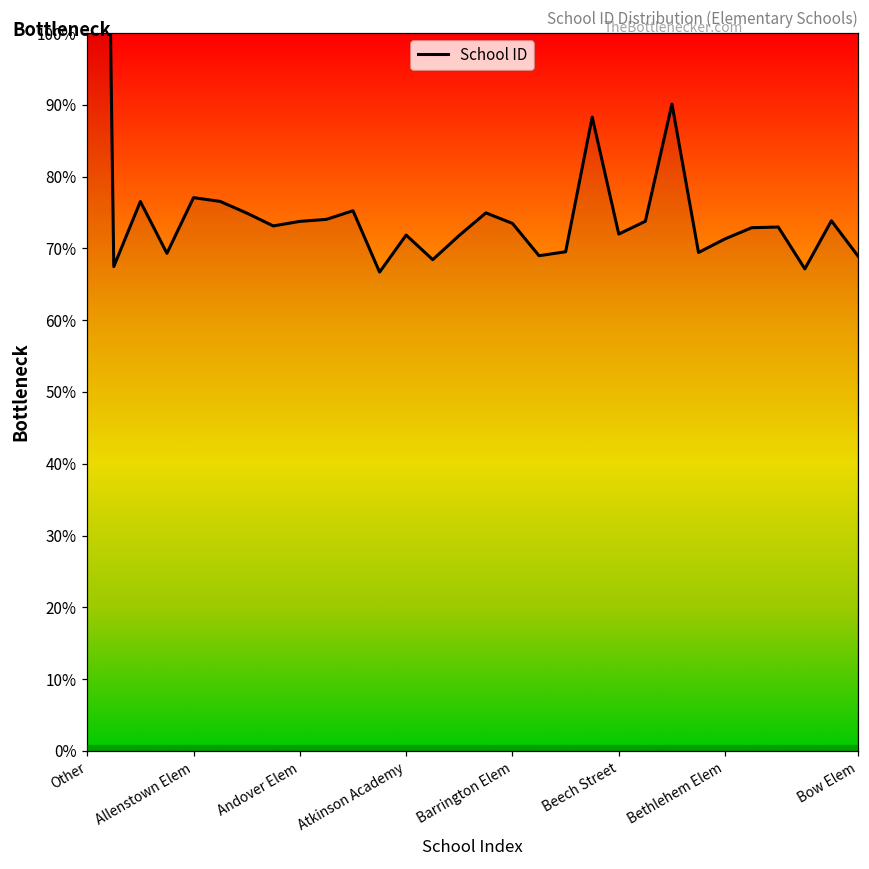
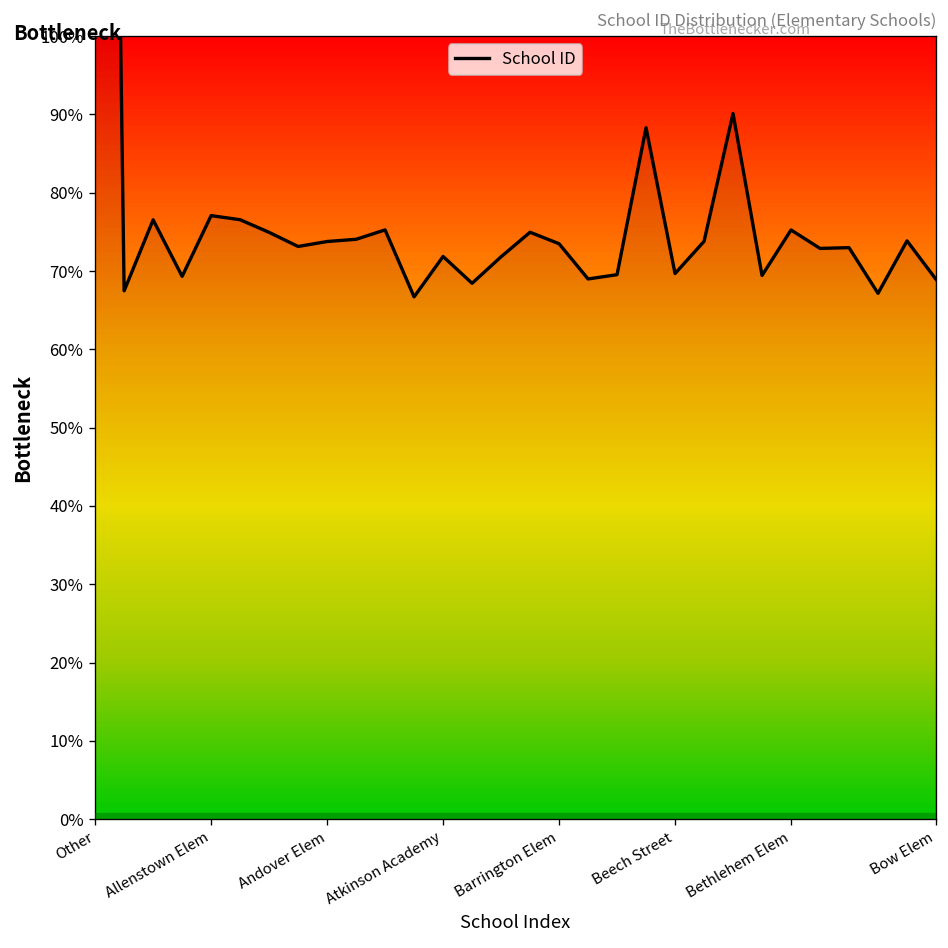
  {
    "Allenstown Elem": "77%",
    "Andover Elem": "74%",
    "Atkinson Academy": "72%",
    "Barrington Elem": "73%",
-   "Beech Street": "72%",
-   "Bethlehem Elem": "71%",
+   "Beech Street": "70%",
+   "Bethlehem Elem": "75%",
    "Bow Elem": "69%"
  }
